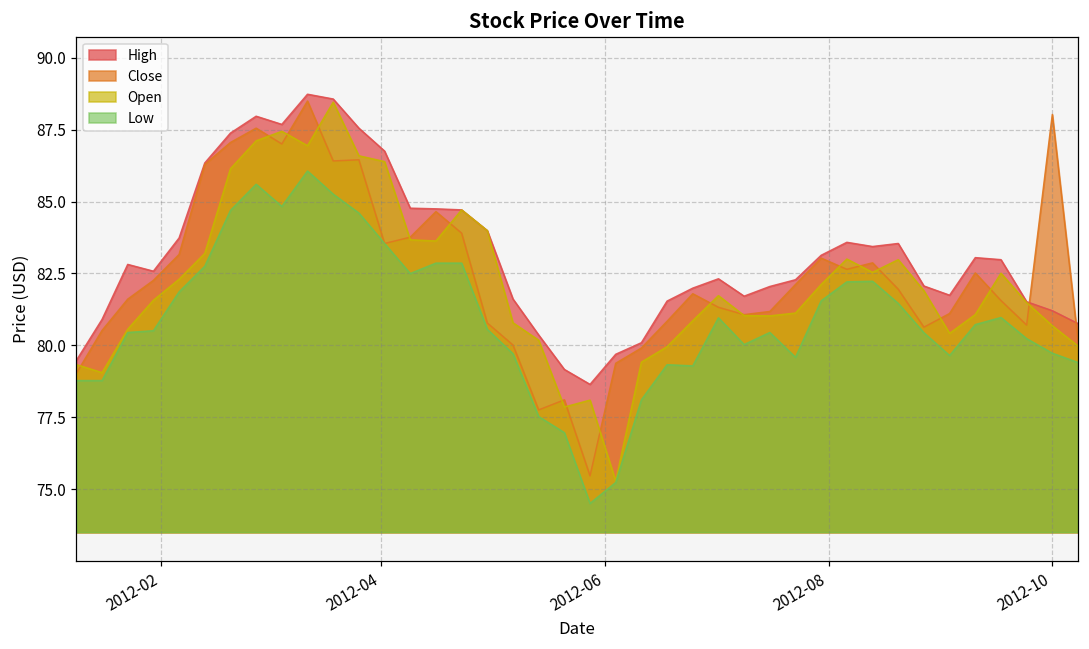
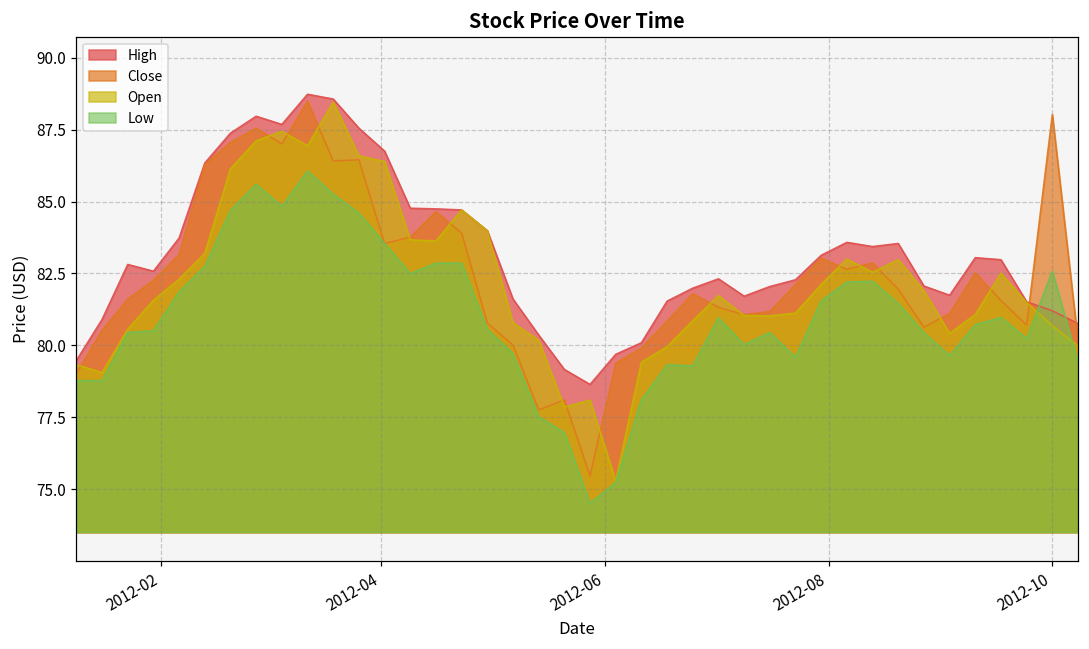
  {
    "High": {
      "2012-10": 81.2
    },
    "Close": {
      "2012-10": 88.0
    },
    "Open": {
      "2012-10": 80.7
    },
    "Low": {
-     "2012-10": 79.7
+     "2012-10": 82.6
    }
  }
